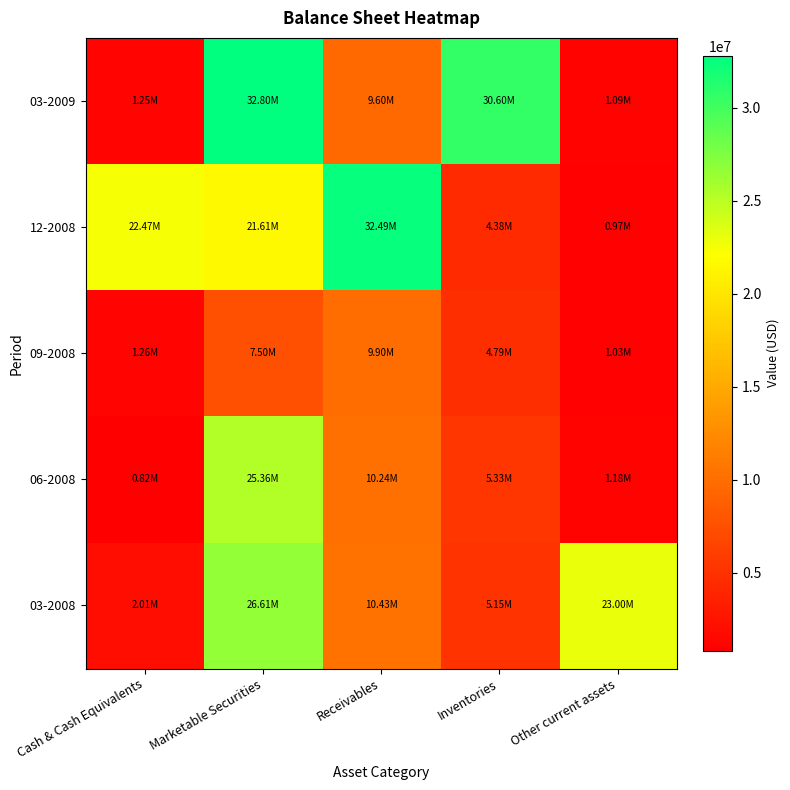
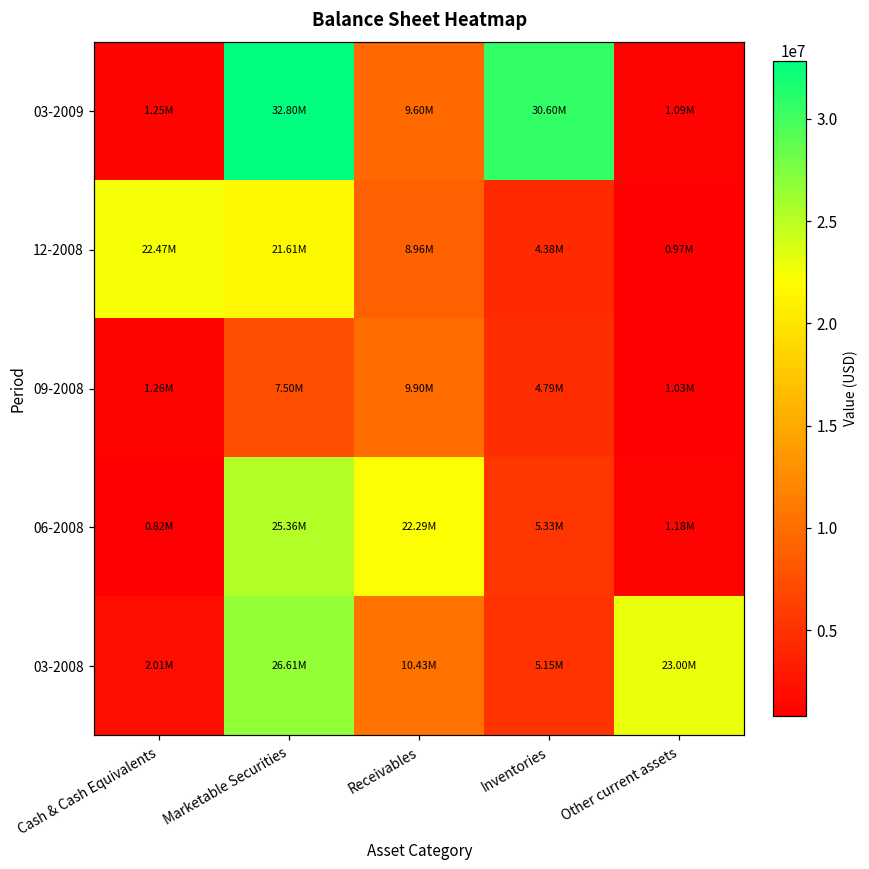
  {
    "03-2009": {
      "Cash & Cash Equivalents": "1.25M",
      "Marketable Securities": "32.80M",
      "Receivables": "9.60M",
      "Inventories": "30.60M",
      "Other current assets": "1.09M"
    },
    "12-2008": {
      "Cash & Cash Equivalents": "22.47M",
      "Marketable Securities": "21.61M",
-     "Receivables": "32.49M",
+     "Receivables": "8.96M",
      "Inventories": "4.38M",
      "Other current assets": "0.97M"
    },
    "09-2008": {
      "Cash & Cash Equivalents": "1.26M",
      "Marketable Securities": "7.50M",
      "Receivables": "9.90M",
      "Inventories": "4.79M",
      "Other current assets": "1.03M"
    },
    "06-2008": {
      "Cash & Cash Equivalents": "0.82M",
      "Marketable Securities": "25.36M",
-     "Receivables": "10.24M",
+     "Receivables": "22.29M",
      "Inventories": "5.33M",
      "Other current assets": "1.18M"
    },
    "03-2008": {
      "Cash & Cash Equivalents": "2.01M",
      "Marketable Securities": "26.61M",
      "Receivables": "10.43M",
      "Inventories": "5.15M",
      "Other current assets": "23.00M"
    }
  }
